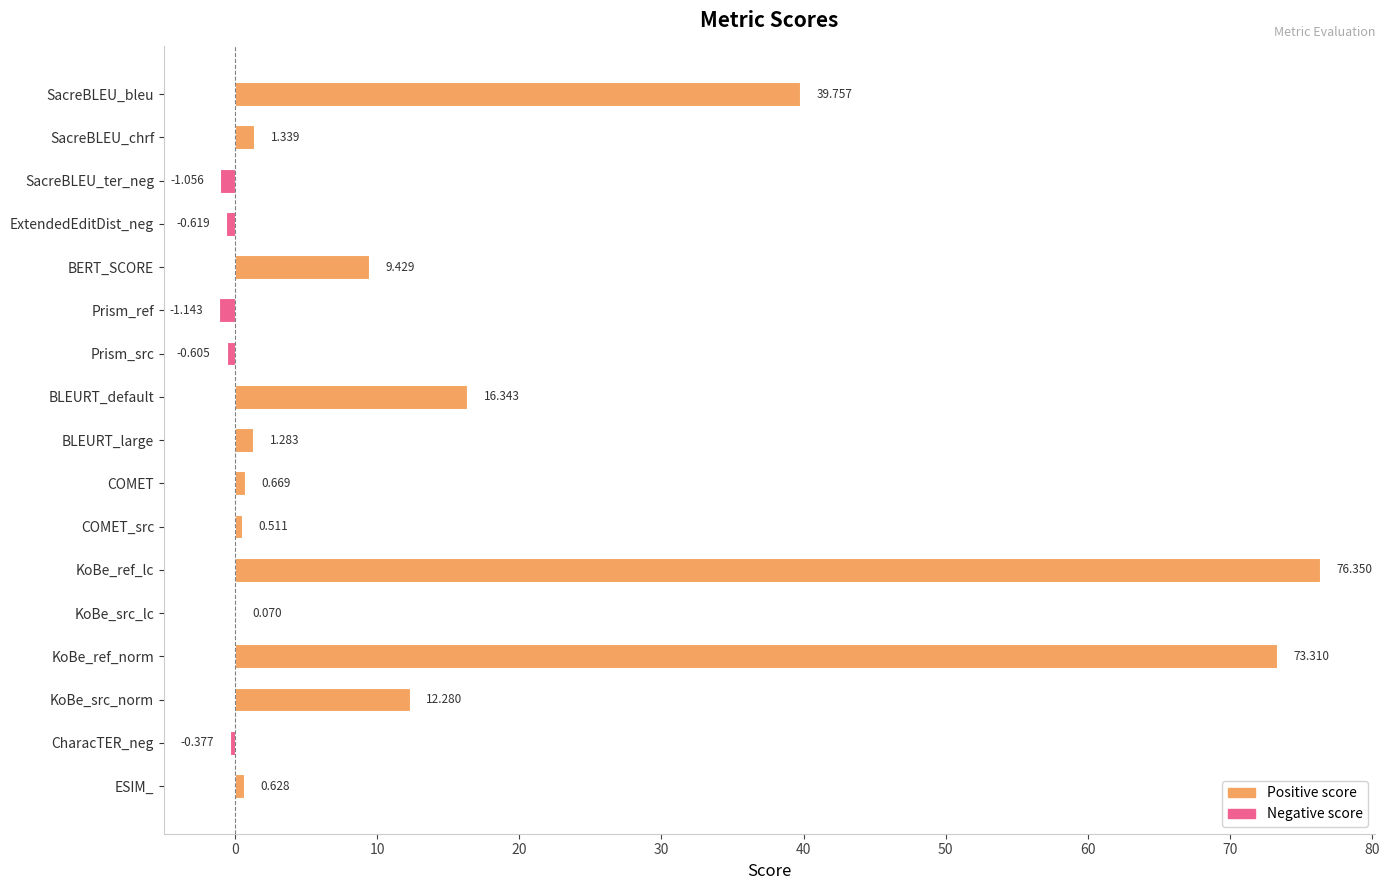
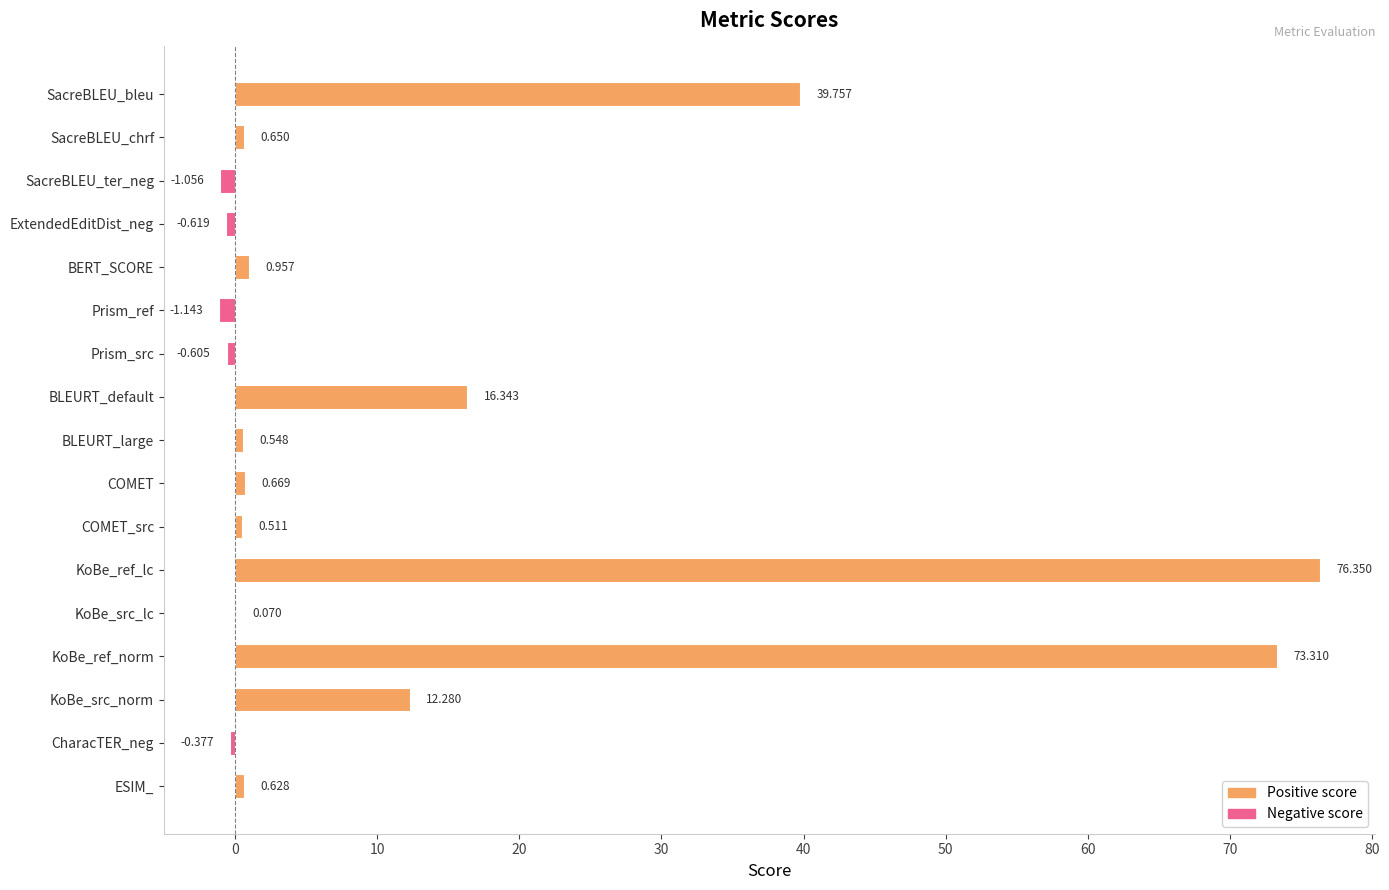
  {
    "SacreBLEU_bleu": 39.757,
-   "SacreBLEU_chrf": 1.339,
+   "SacreBLEU_chrf": 0.650,
    "SacreBLEU_ter_neg": -1.056,
    "ExtendedEditDist_neg": -0.619,
-   "BERT_SCORE": 9.429,
+   "BERT_SCORE": 0.957,
    "Prism_ref": -1.143,
    "Prism_src": -0.605,
    "BLEURT_default": 16.343,
-   "BLEURT_large": 1.283,
+   "BLEURT_large": 0.548,
    "COMET": 0.669,
    "COMET_src": 0.511,
    "KoBe_ref_lc": 76.350,
    "KoBe_src_lc": 0.070,
    "KoBe_ref_norm": 73.310,
    "KoBe_src_norm": 12.280,
    "CharacTER_neg": -0.377,
    "ESIM_": 0.628
  }
